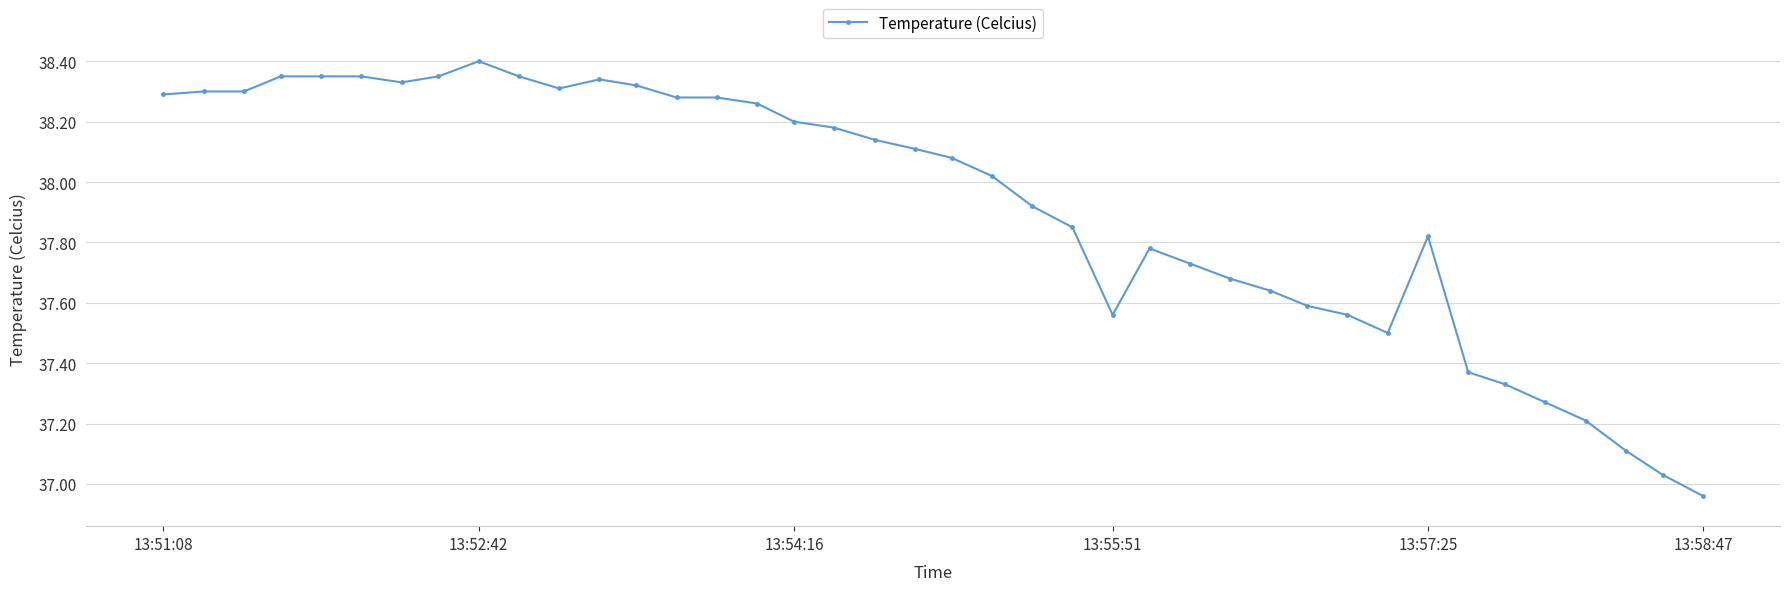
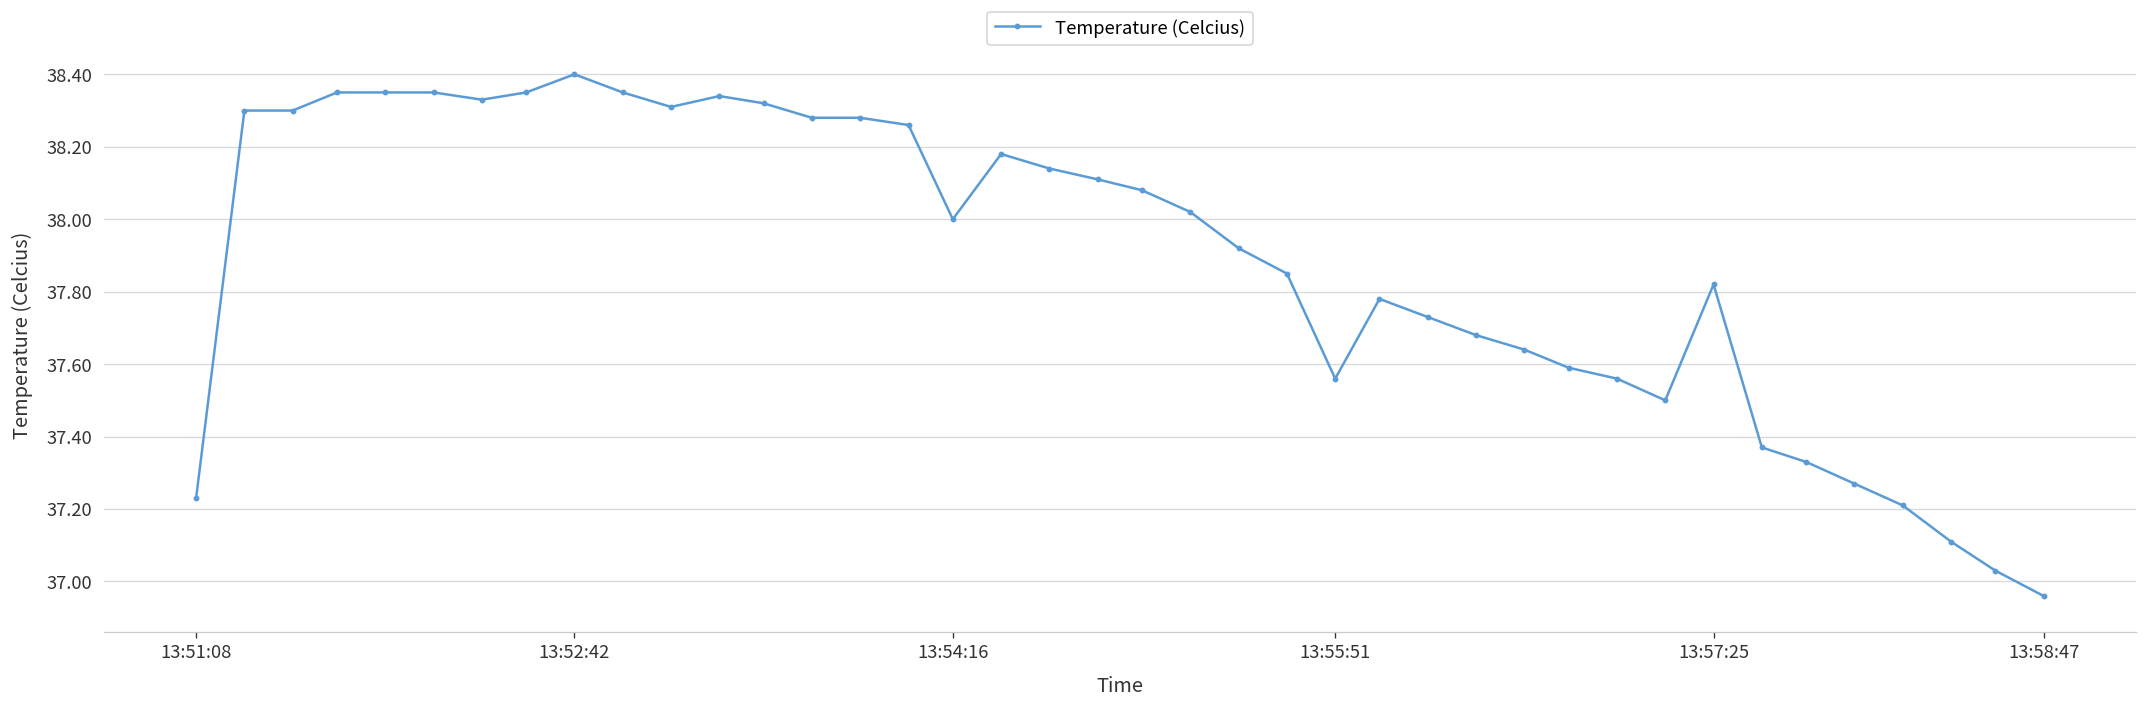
  {
-   "13:51:08": 38.29,
+   "13:51:08": 37.23,
    "13:52:42": 38.40,
-   "13:54:16": 38.2,
+   "13:54:16": 38.0,
    "13:55:51": 37.56,
    "13:57:25": 37.82,
    "13:58:47": 36.96
  }
